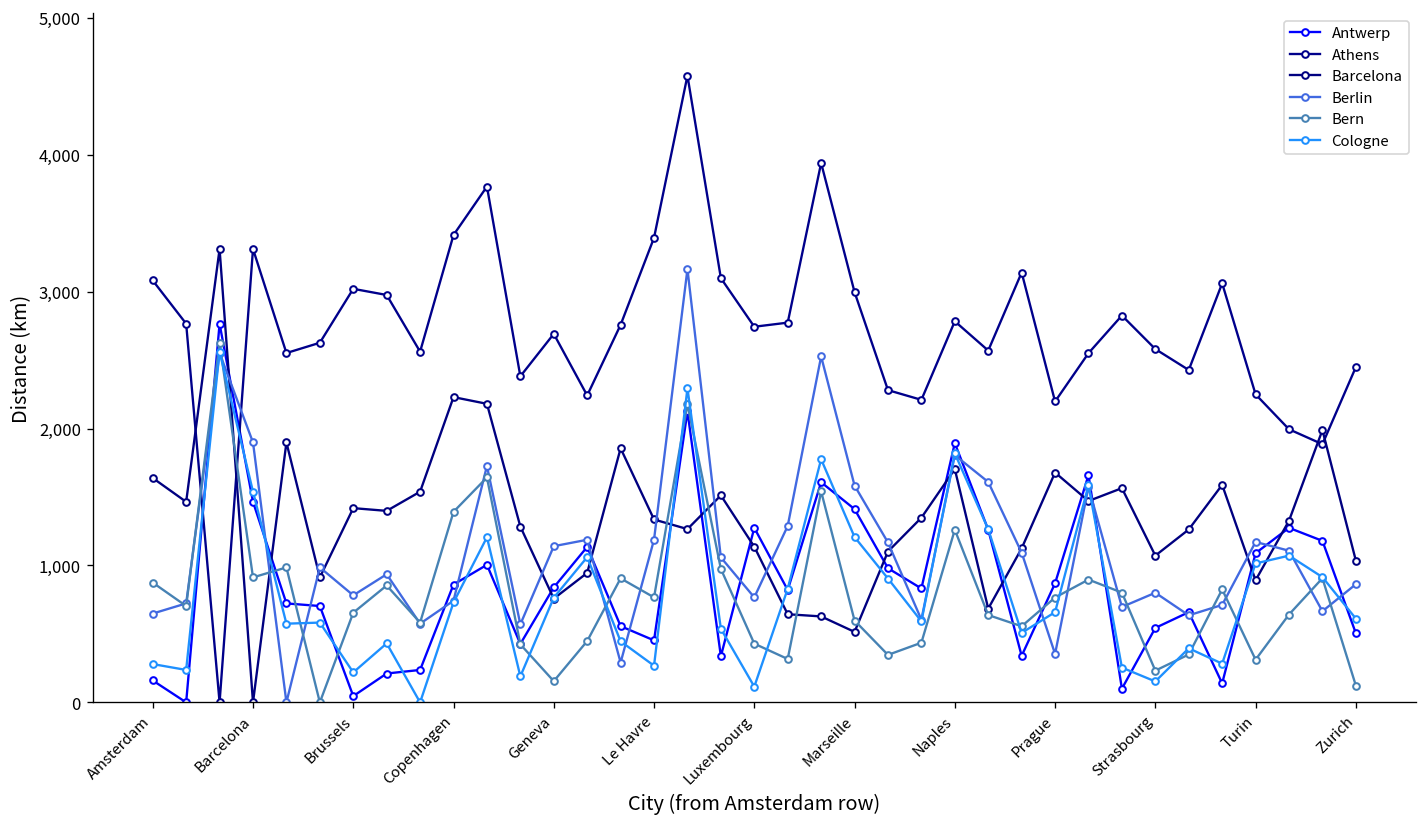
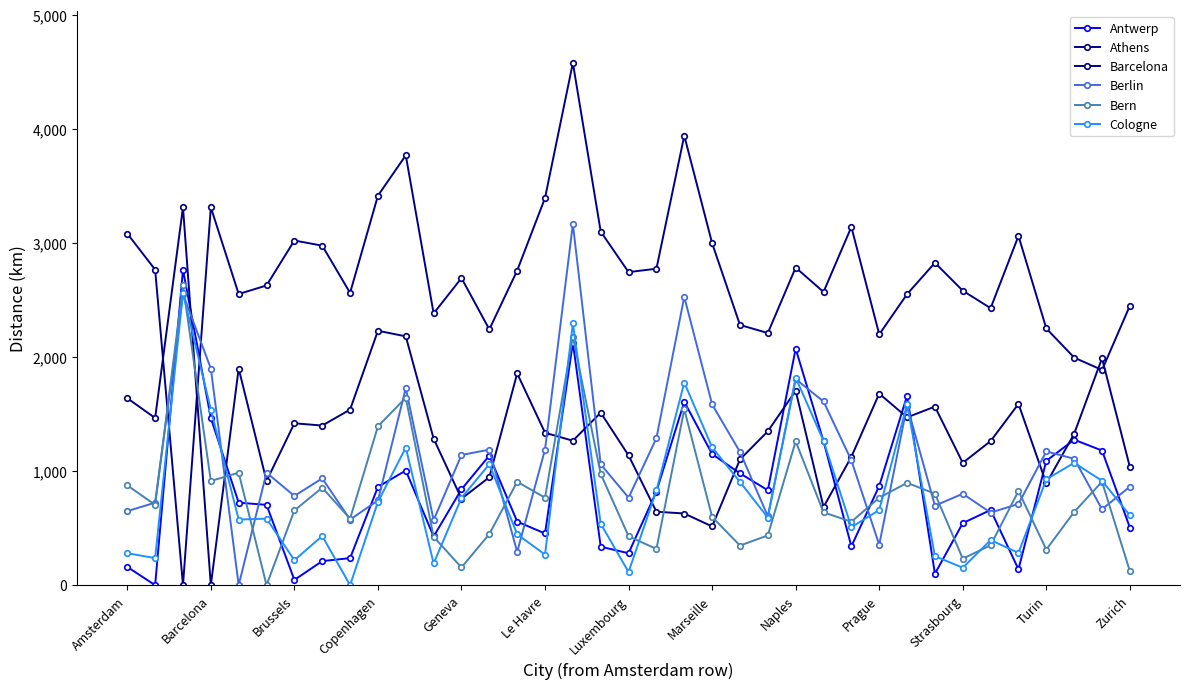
  {
    "Antwerp": {
      "Amsterdam": "160",
      "Barcelona": "1,470",
      "Brussels": "50",
      "Copenhagen": "860",
      "Geneva": "840",
      "Le Havre": "450",
-     "Luxembourg": "1,280",
-     "Marseille": "1,410",
-     "Naples": "1,890",
+     "Luxembourg": "280",
+     "Marseille": "1,150",
+     "Naples": "2,070",
      "Prague": "870",
      "Strasbourg": "540",
      "Turin": "1,090",
      "Zurich": "510"
    },
    "Cologne": {
      "Amsterdam": "280",
      "Barcelona": "1,540",
      "Brussels": "220",
      "Le Havre": "270",
      "Luxembourg": "120",
      "Marseille": "1,210",
      "Prague": "660",
      "Strasbourg": "150",
-     "Turin": "1,020",
+     "Turin": "930",
      "Zurich": "610"
    }
  }
